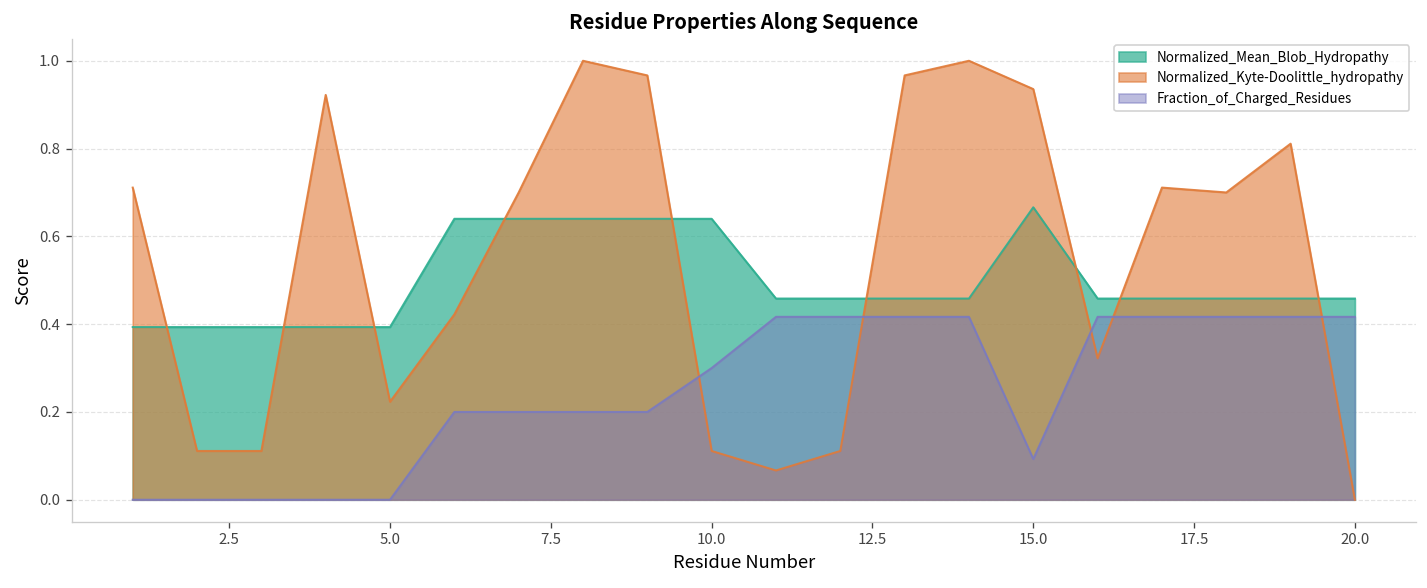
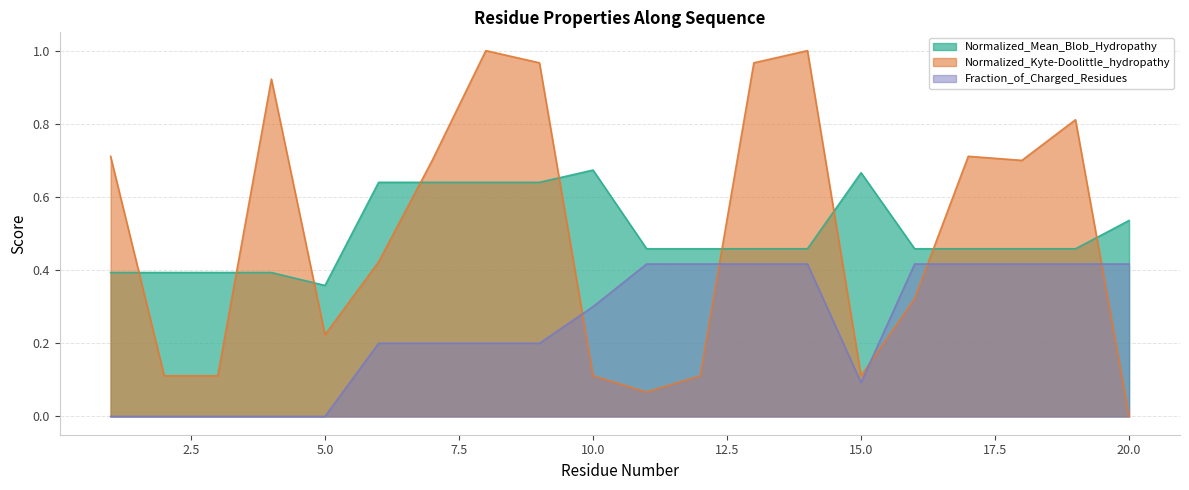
  {
    "Normalized_Mean_Blob_Hydropathy": {
-     "5.0": 0.39,
-     "10.0": 0.64,
+     "5.0": 0.36,
+     "10.0": 0.67,
      "15.0": 0.67,
-     "20.0": 0.46
+     "20.0": 0.54
    },
    "Normalized_Kyte-Doolittle_hydropathy": {
      "5.0": 0.22,
      "10.0": 0.11,
-     "15.0": 0.94,
+     "15.0": 0.11,
      "20.0": 0.00
    },
    "Fraction_of_Charged_Residues": {
      "5.0": 0.00,
      "10.0": 0.30,
      "15.0": 0.09,
      "20.0": 0.42
    }
  }
